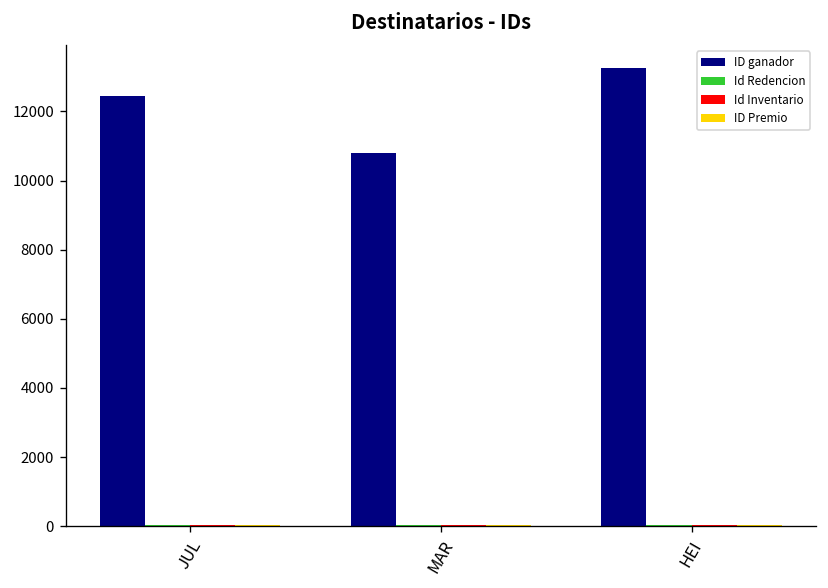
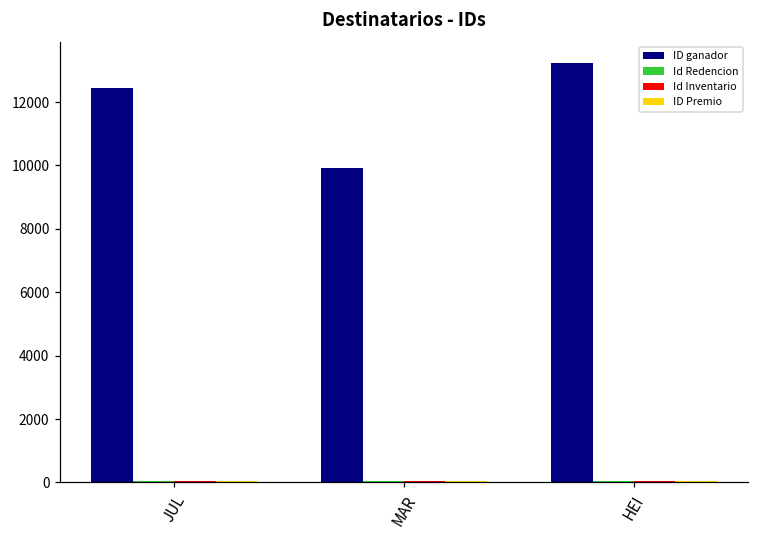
  {
    "ID ganador": {
      "JUL": 12500,
-     "MAR": 10800,
+     "MAR": 9900,
      "HEI": 13200
    }
  }
